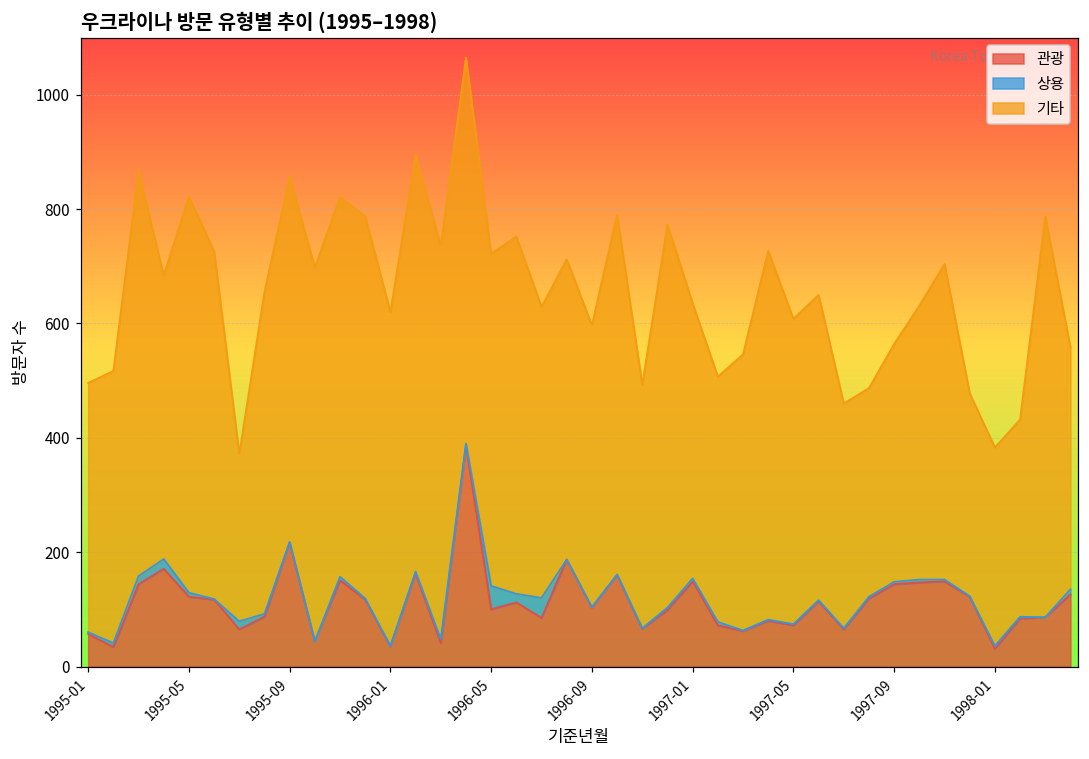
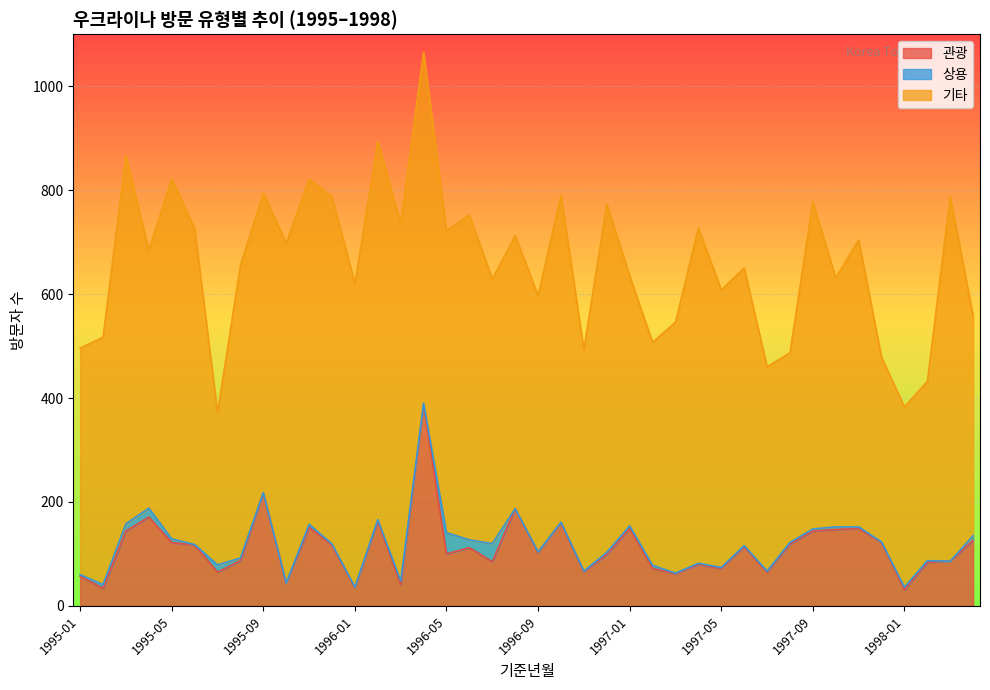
  {
    "관광": {
      "1995-05": 120,
      "1996-05": 100,
      "1997-01": 150,
      "1998-01": 30
    },
    "상용": {
      "1995-05": 10,
      "1996-05": 40,
      "1997-01": 10,
      "1998-01": 10
    },
    "기타": {
      "1995-01": 440,
      "1995-05": 690,
-     "1995-09": 640,
+     "1995-09": 580,
      "1996-01": 580,
      "1996-05": 580,
      "1996-09": 490,
      "1997-01": 480,
      "1997-05": 530,
-     "1997-09": 420,
+     "1997-09": 630,
      "1998-01": 350
    }
  }
